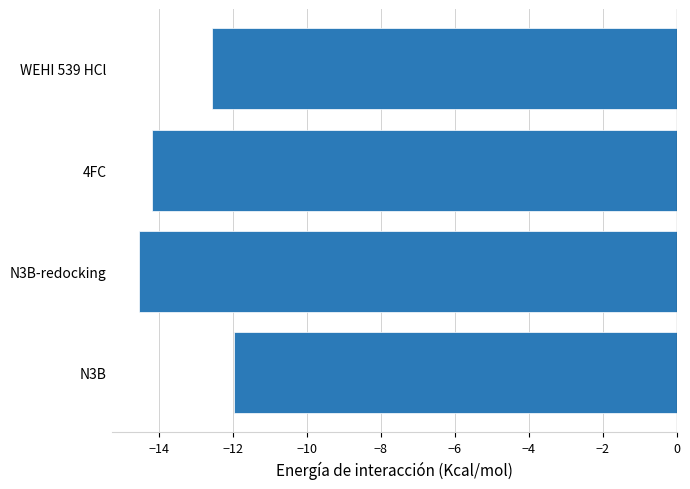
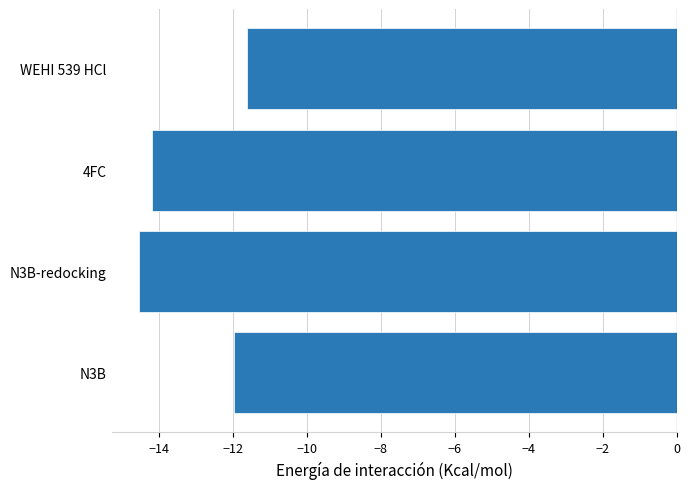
  {
-   "WEHI 539 HCl": -12.6,
+   "WEHI 539 HCl": -11.6,
    "4FC": -14.2,
    "N3B-redocking": -14.6,
    "N3B": -12.0
  }
